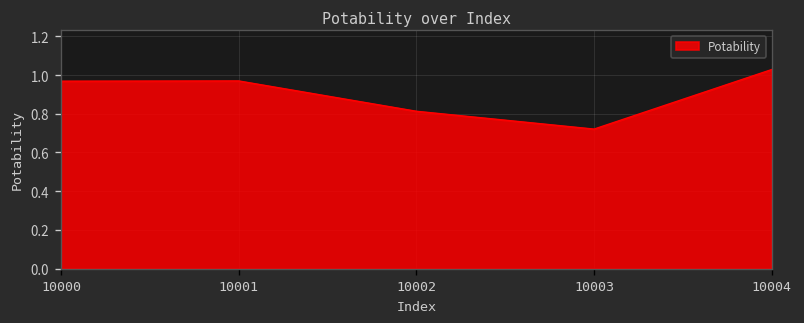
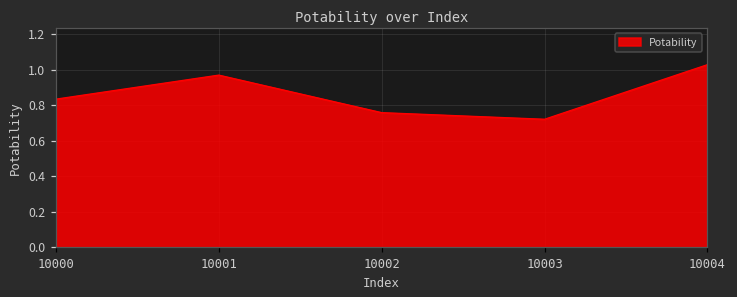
  {
-   "10000": 0.97,
+   "10000": 0.83,
    "10001": 0.97,
-   "10002": 0.81,
+   "10002": 0.76,
    "10003": 0.72,
    "10004": 1.03
  }
